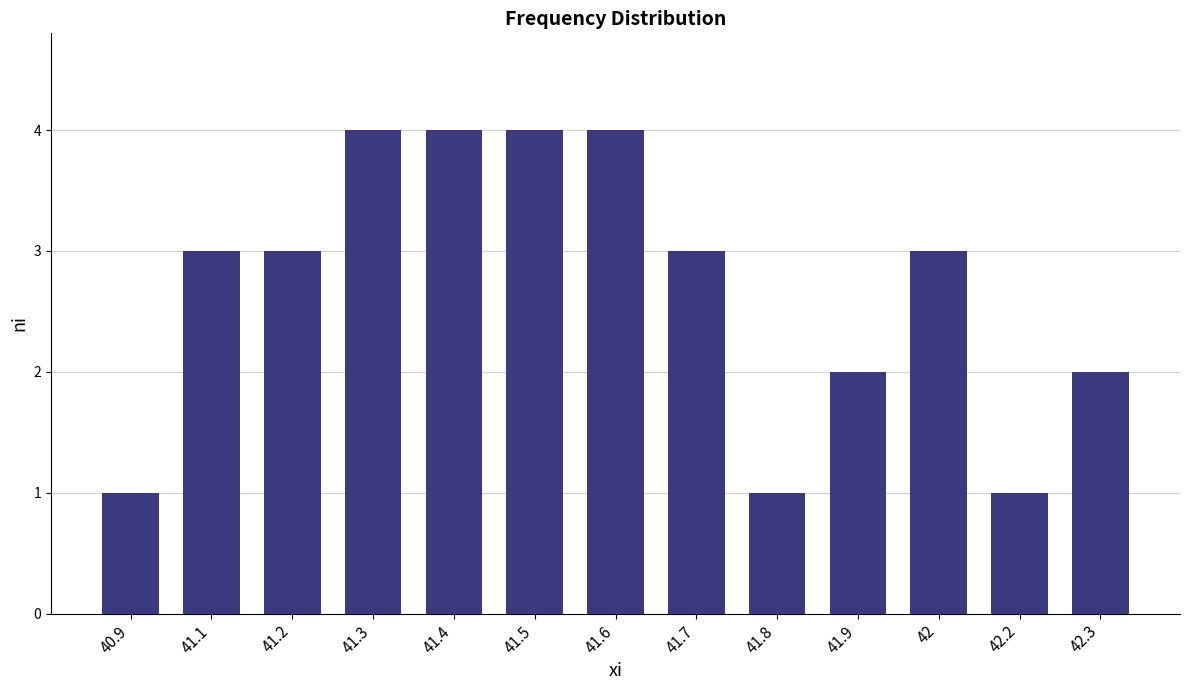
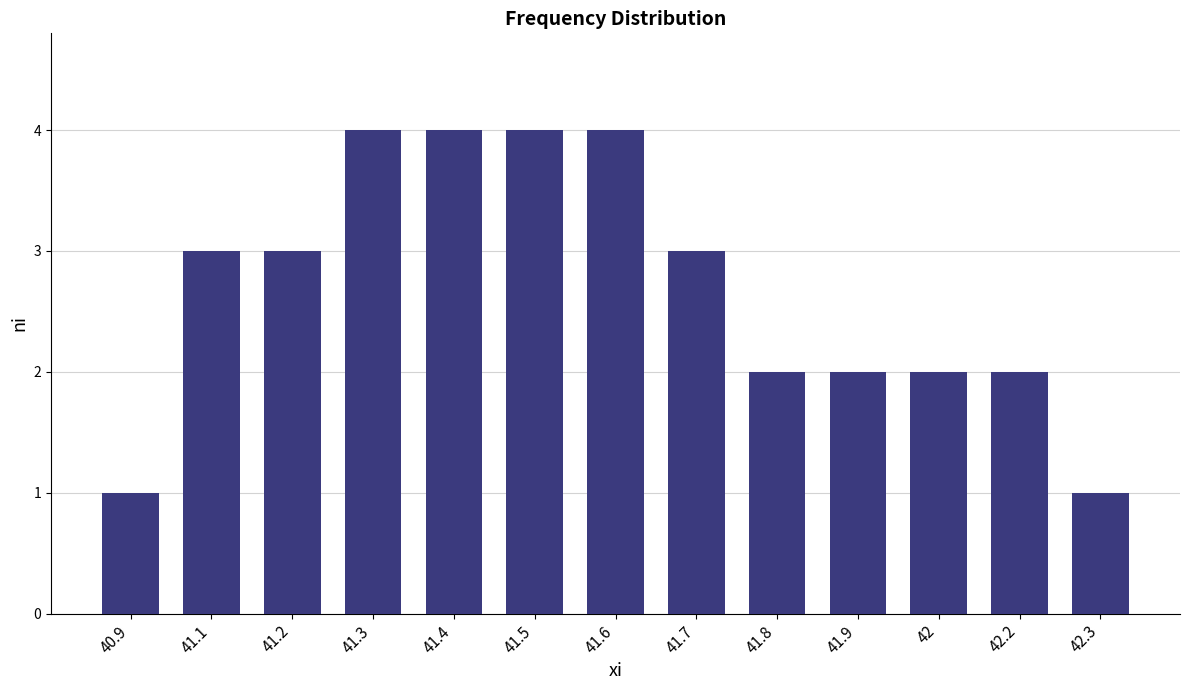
  {
    "40.9": 1,
    "41.1": 3,
    "41.2": 3,
    "41.3": 4,
    "41.4": 4,
    "41.5": 4,
    "41.6": 4,
    "41.7": 3,
-   "41.8": 1,
+   "41.8": 2,
    "41.9": 2,
-   "42": 3,
-   "42.2": 1,
-   "42.3": 2
+   "42": 2,
+   "42.2": 2,
+   "42.3": 1
  }
